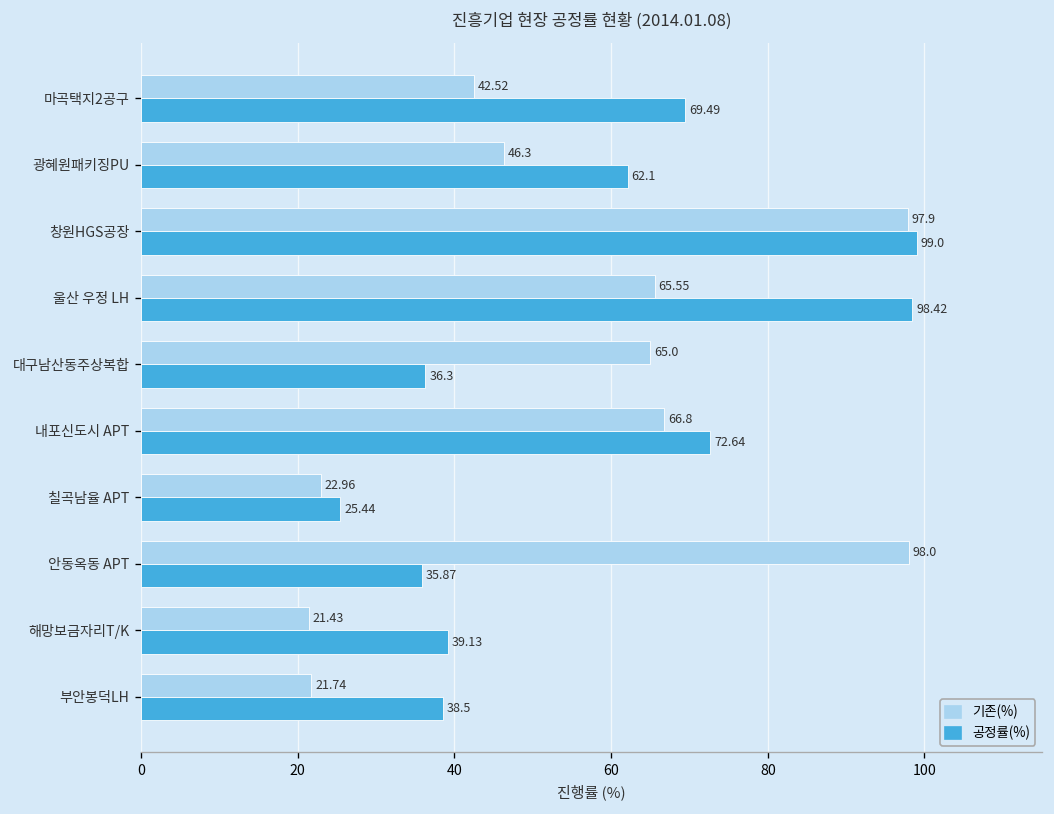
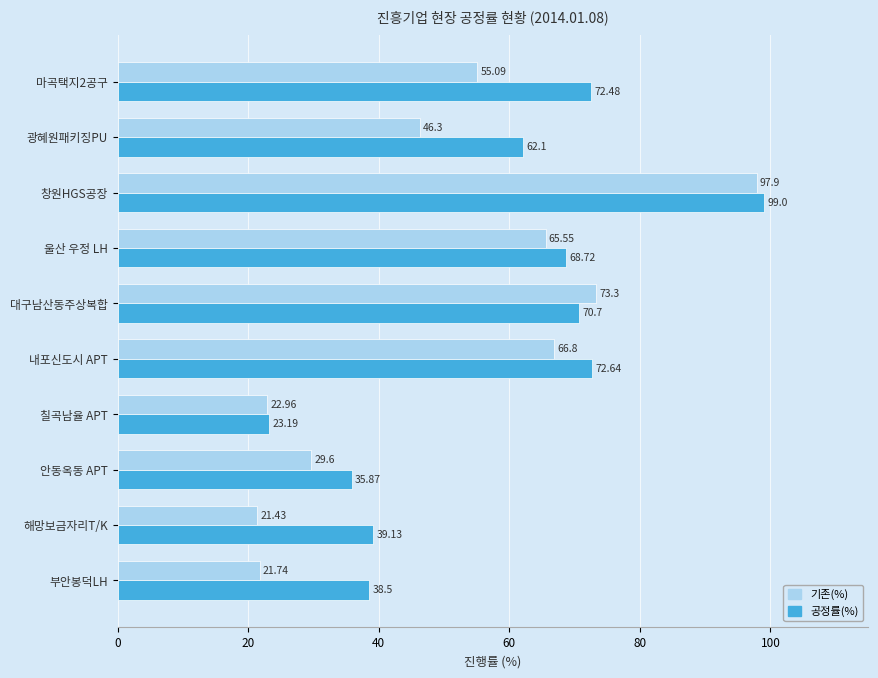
  {
    "기존(%)": {
-     "마곡택지2공구": 42.52,
+     "마곡택지2공구": 55.09,
      "광혜원패키징PU": 46.3,
      "창원HGS공장": 97.9,
      "울산 우정 LH": 65.55,
-     "대구남산동주상복합": 65.0,
+     "대구남산동주상복합": 73.3,
      "내포신도시 APT": 66.8,
      "칠곡남율 APT": 22.96,
-     "안동옥동 APT": 98.0,
+     "안동옥동 APT": 29.6,
      "해망보금자리T/K": 21.43,
      "부안봉덕LH": 21.74
    },
    "공정률(%)": {
-     "마곡택지2공구": 69.49,
+     "마곡택지2공구": 72.48,
      "광혜원패키징PU": 62.1,
      "창원HGS공장": 99.0,
-     "울산 우정 LH": 98.42,
-     "대구남산동주상복합": 36.3,
+     "울산 우정 LH": 68.72,
+     "대구남산동주상복합": 70.7,
      "내포신도시 APT": 72.64,
-     "칠곡남율 APT": 25.44,
+     "칠곡남율 APT": 23.19,
      "안동옥동 APT": 35.87,
      "해망보금자리T/K": 39.13,
      "부안봉덕LH": 38.5
    }
  }
